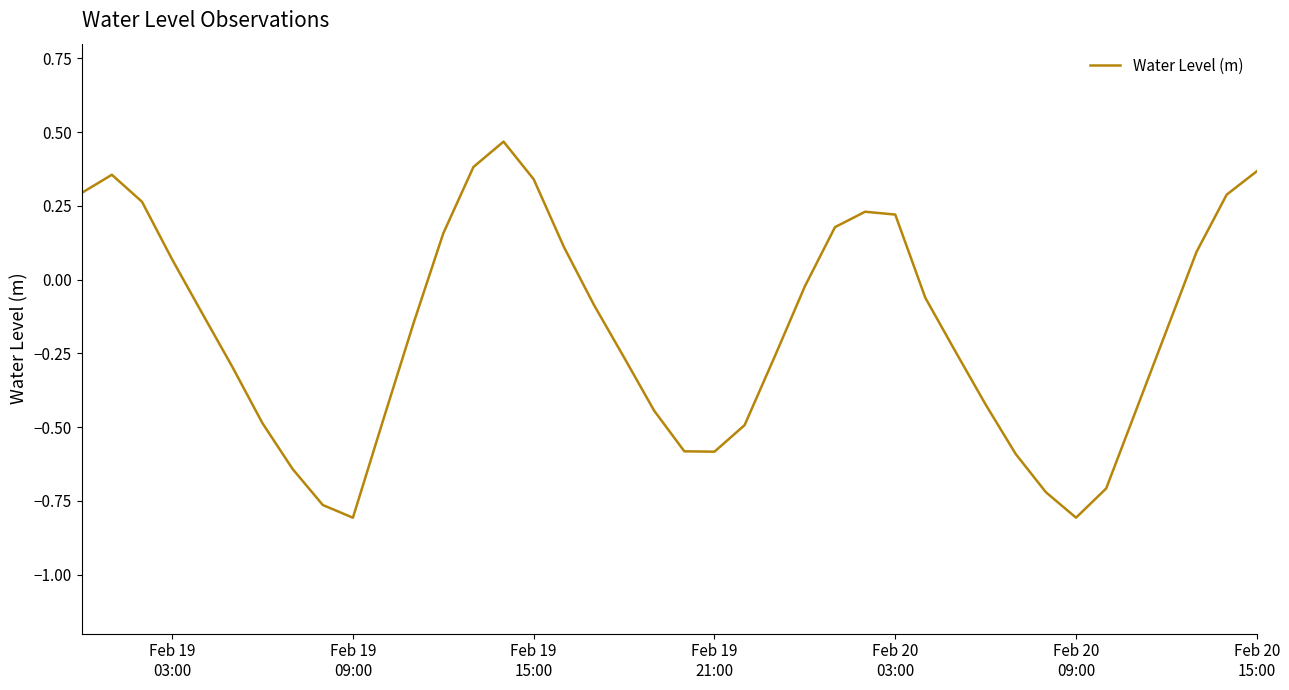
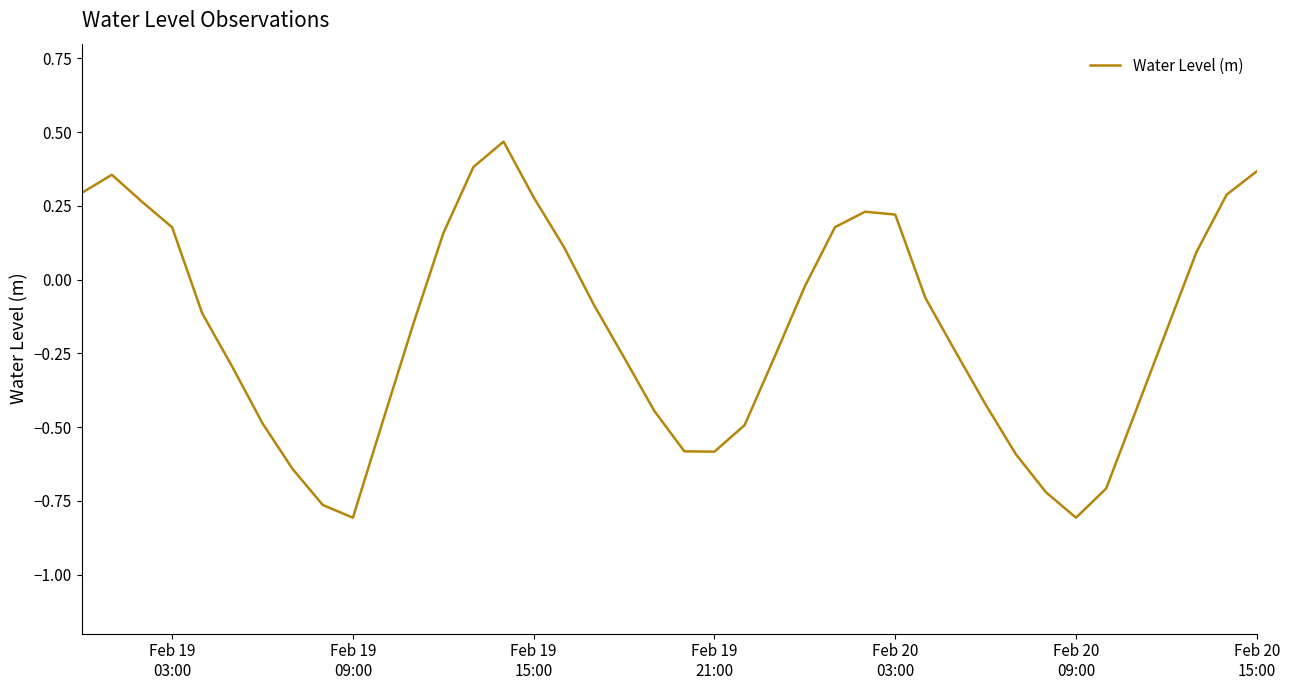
  {
-   "Feb 19 03:00": 0.07,
+   "Feb 19 03:00": 0.18,
    "Feb 19 09:00": -0.81,
-   "Feb 19 15:00": 0.34,
+   "Feb 19 15:00": 0.28,
    "Feb 19 21:00": -0.58,
    "Feb 20 03:00": 0.22,
    "Feb 20 09:00": -0.81,
    "Feb 20 15:00": 0.37
  }
